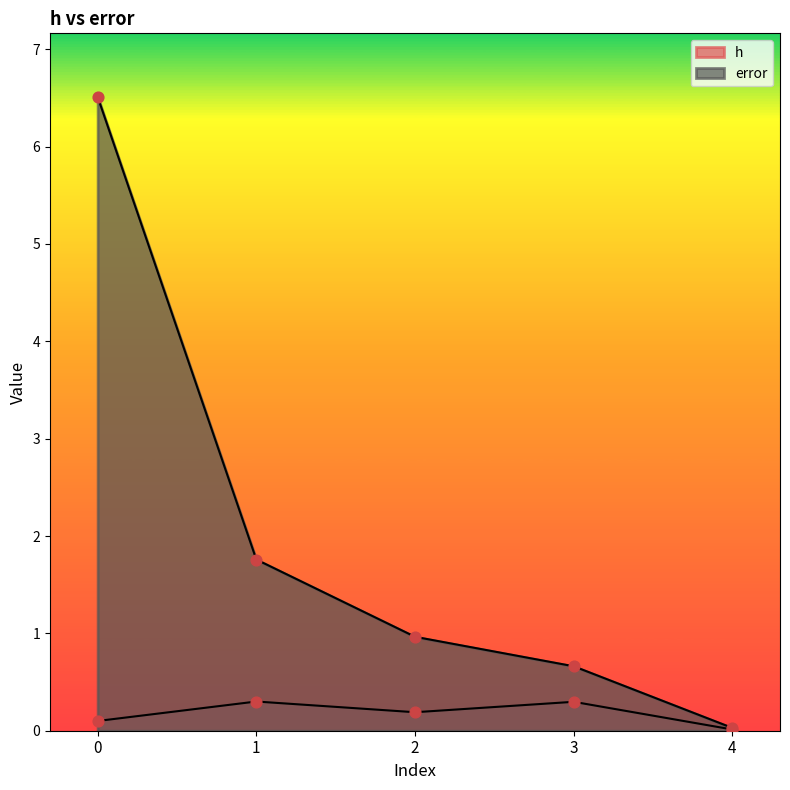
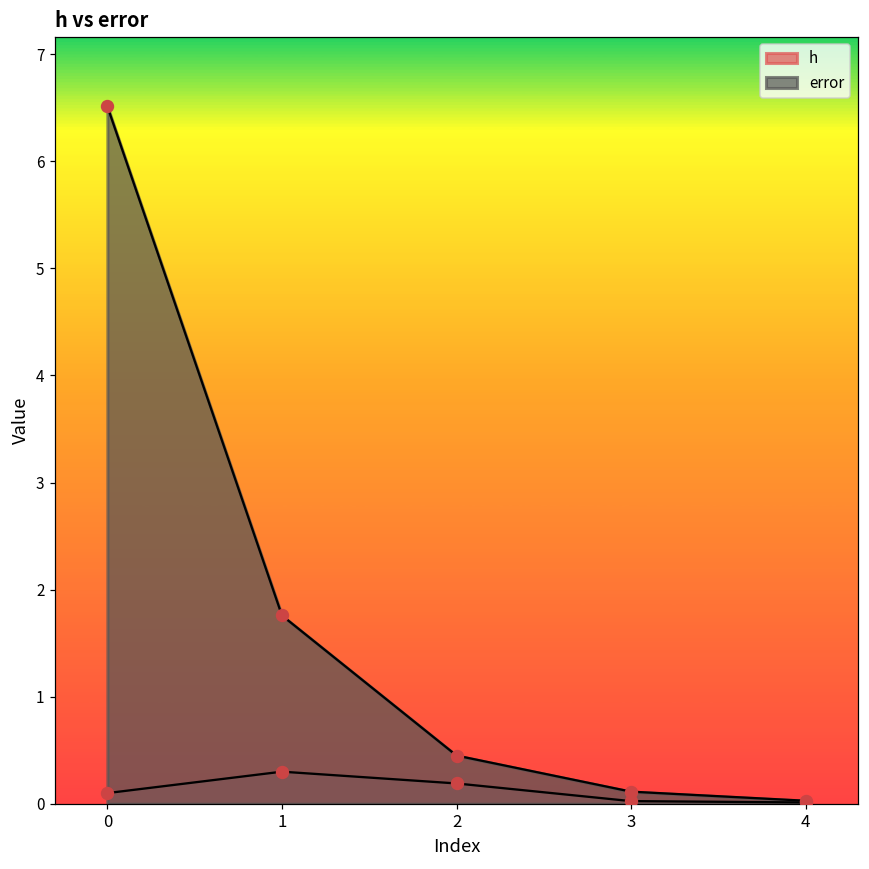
  {
    "h": {
      "0": 0.1,
      "1": 0.3,
      "2": 0.2,
-     "3": 0.3
+     "3": 0.0
    },
    "error": {
      "0": 6.5,
      "1": 1.8,
-     "2": 1.0,
-     "3": 0.7
+     "2": 0.5,
+     "3": 0.1
    }
  }
